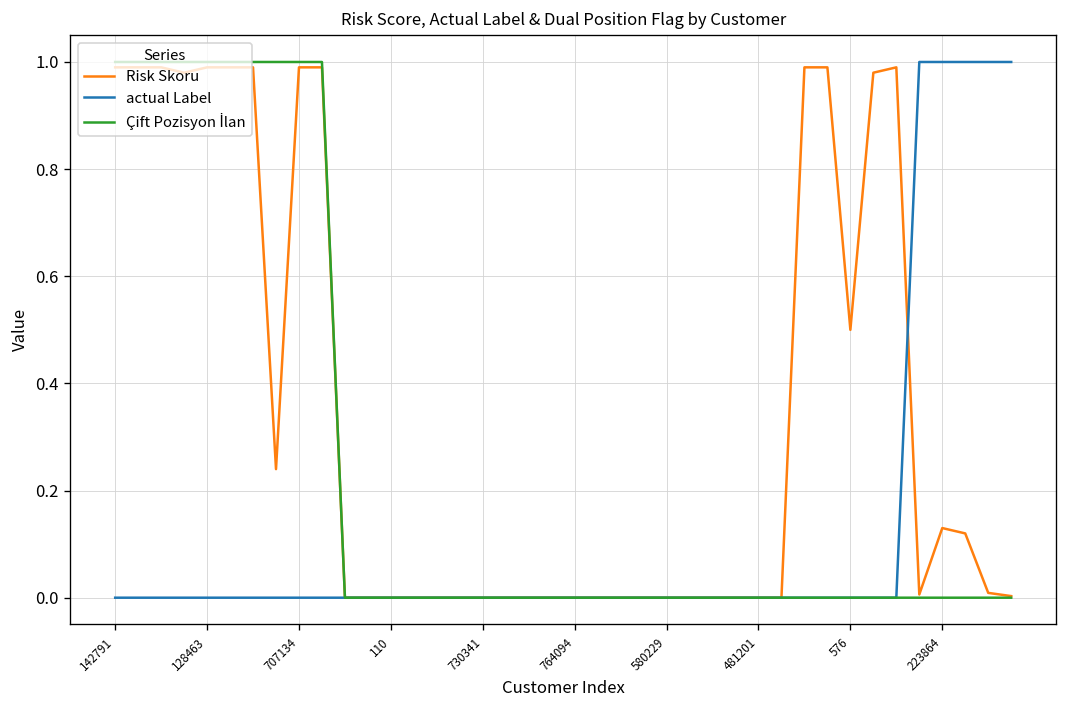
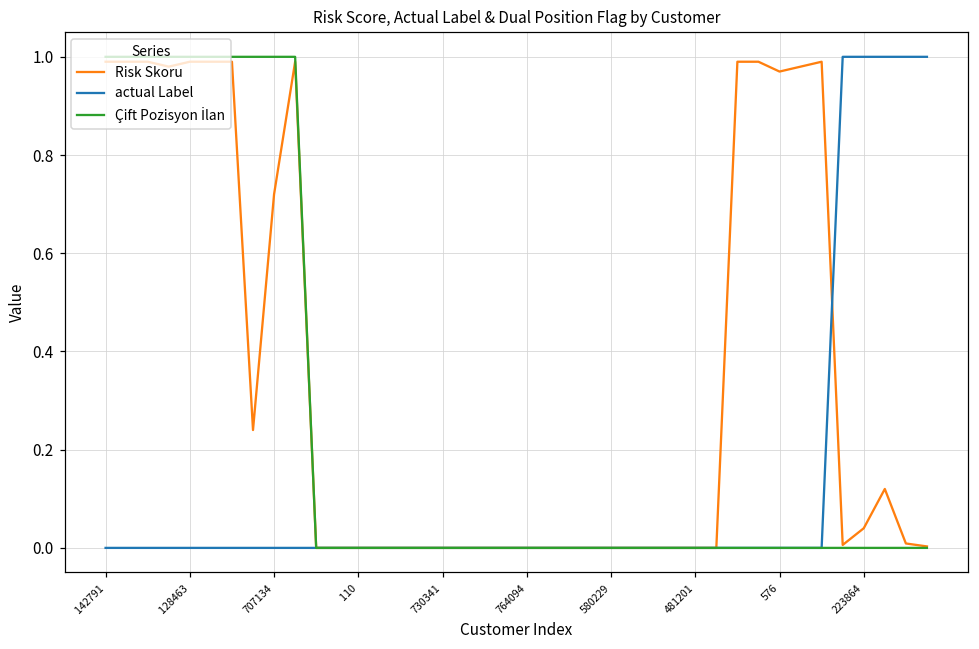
  {
    "Risk Skoru": {
-     "707134": 0.99,
-     "576": 0.50,
-     "223864": 0.13
+     "707134": 0.72,
+     "576": 0.97,
+     "223864": 0.04
    },
    "actual Label": {
      "142791": 0.00,
      "128463": 0.00,
      "707134": 0.00,
      "223864": 1.00
    },
    "Çift Pozisyon İlan": {
      "707134": 1.00,
      "223864": 0.00
    }
  }
